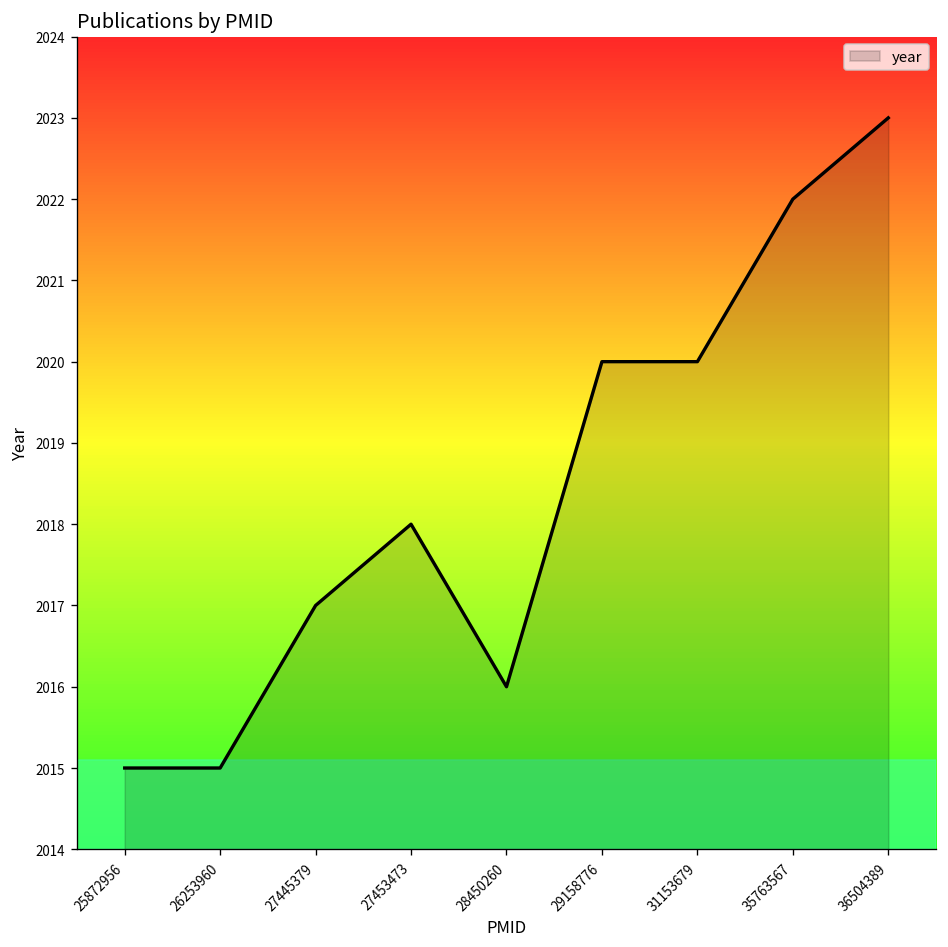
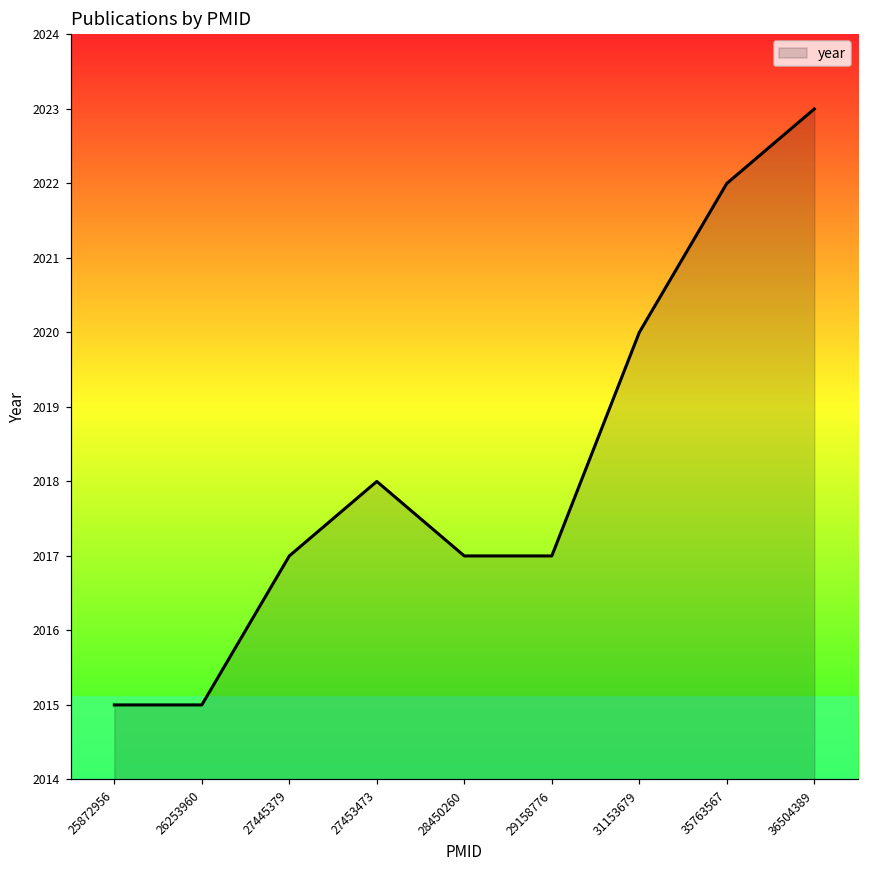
  {
    "27445379": 2017,
    "27453473": 2018,
-   "28450260": 2016,
-   "29158776": 2020,
+   "28450260": 2017,
+   "29158776": 2017,
    "31153679": 2020,
    "35763567": 2022,
    "36504389": 2023
  }
